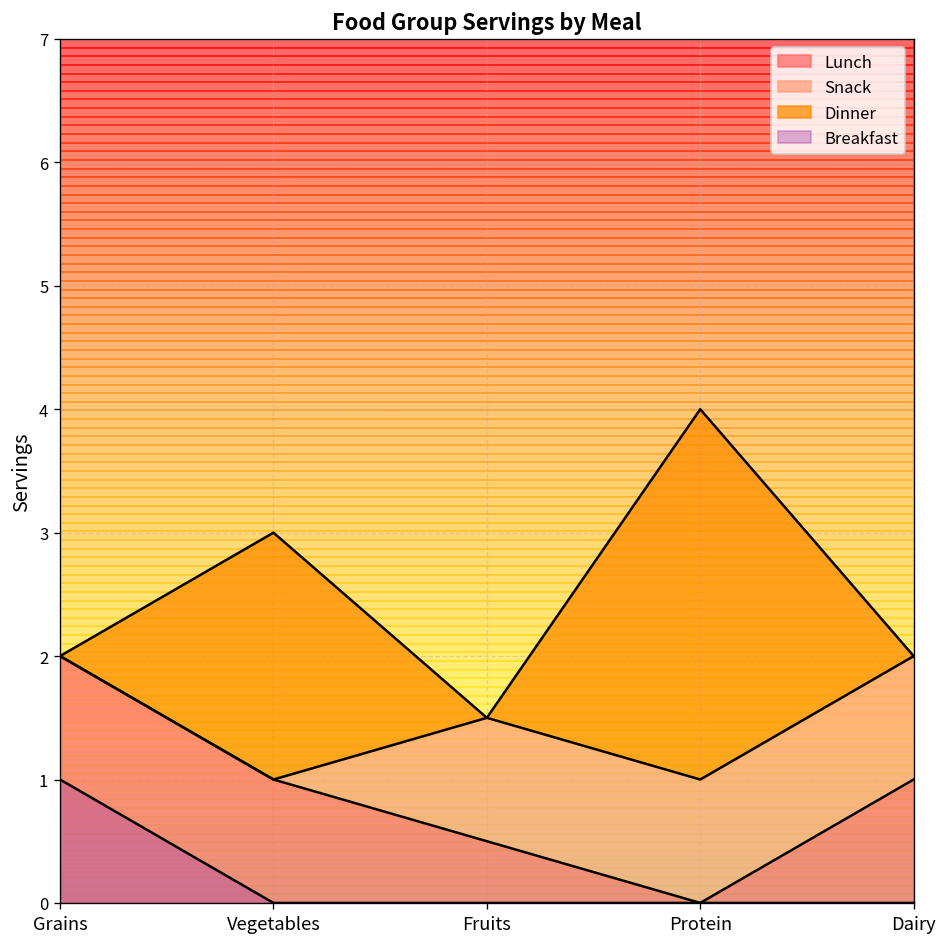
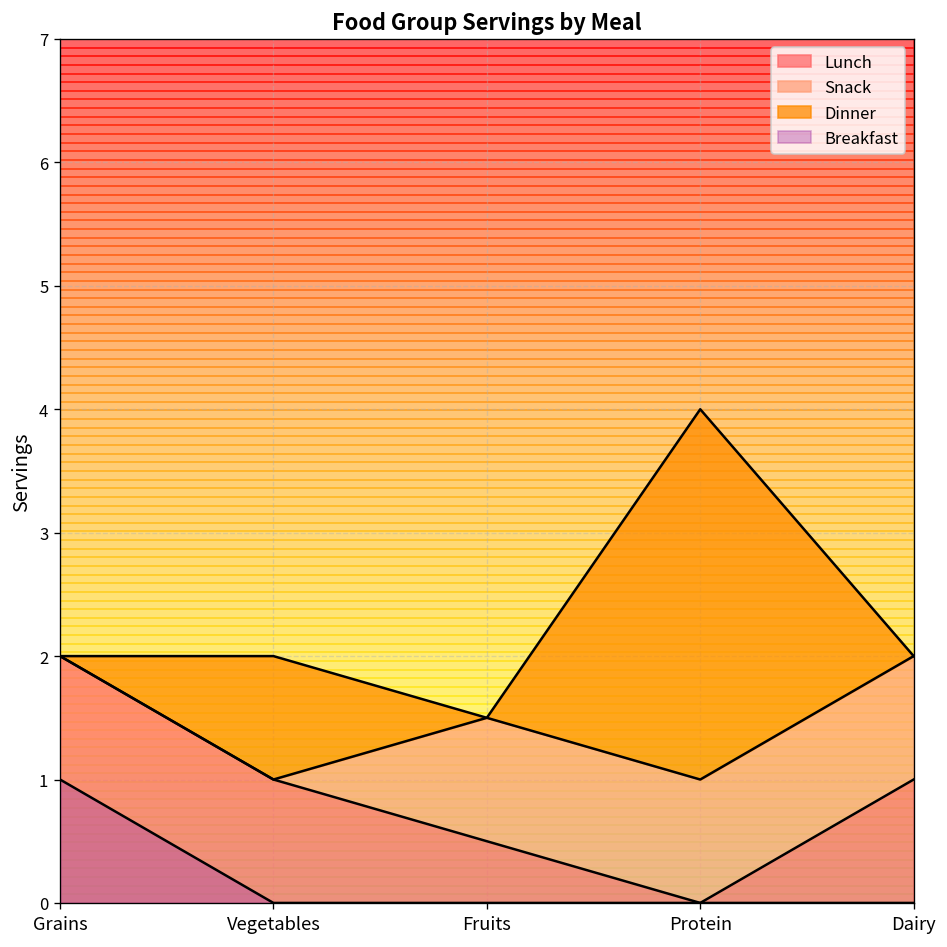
  {
    "Dinner": {
-     "Vegetables": 2,
+     "Vegetables": 1,
      "Protein": 3
    },
    "Breakfast": {
      "Grains": 1,
      "Vegetables": 0,
      "Fruits": 0,
      "Dairy": 0
    }
  }
